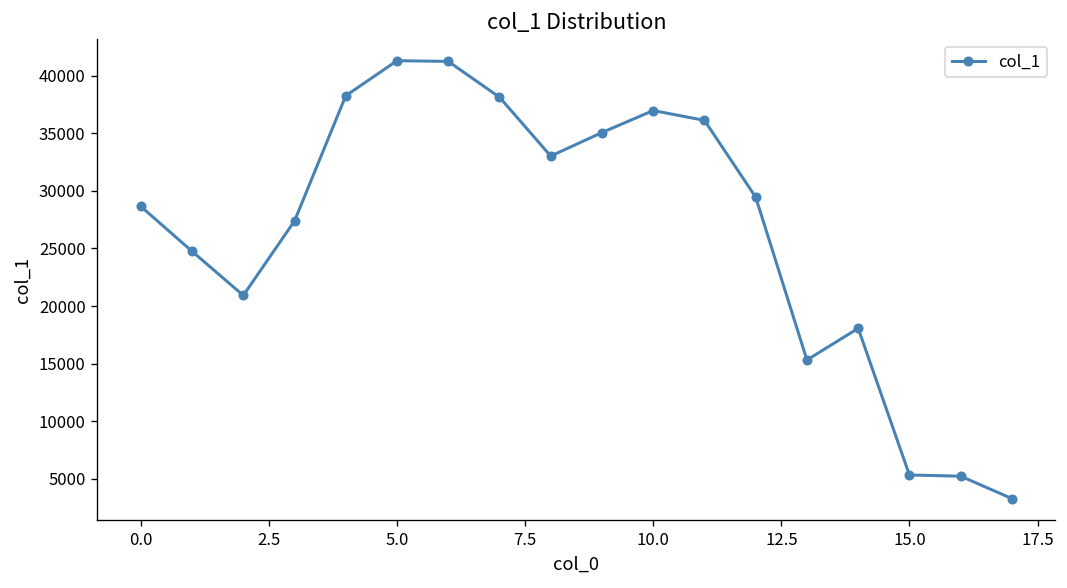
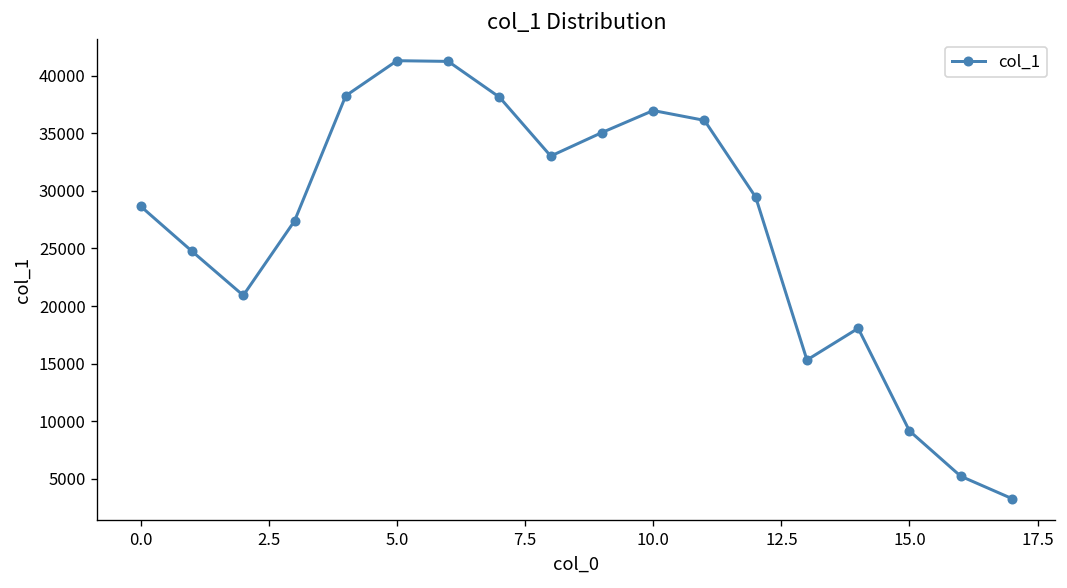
  {
    "0.0": 29000,
    "5.0": 41000,
    "10.0": 37000,
-   "15.0": 5000
+   "15.0": 9000
  }
